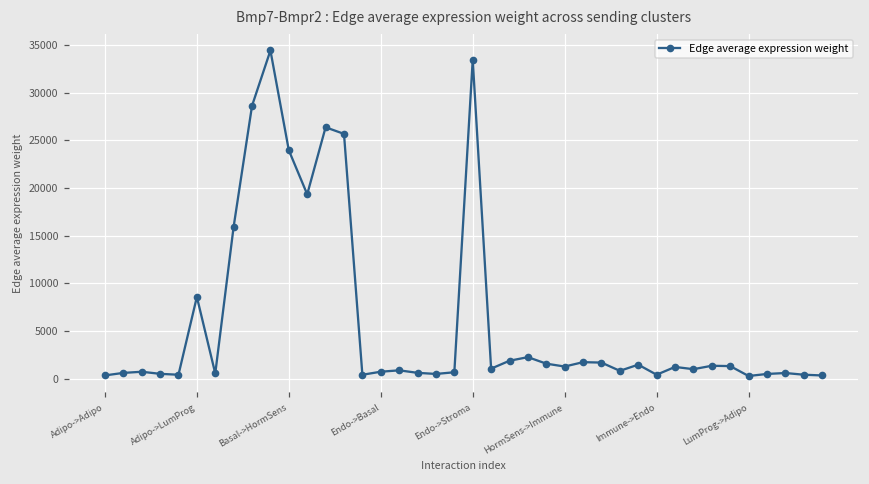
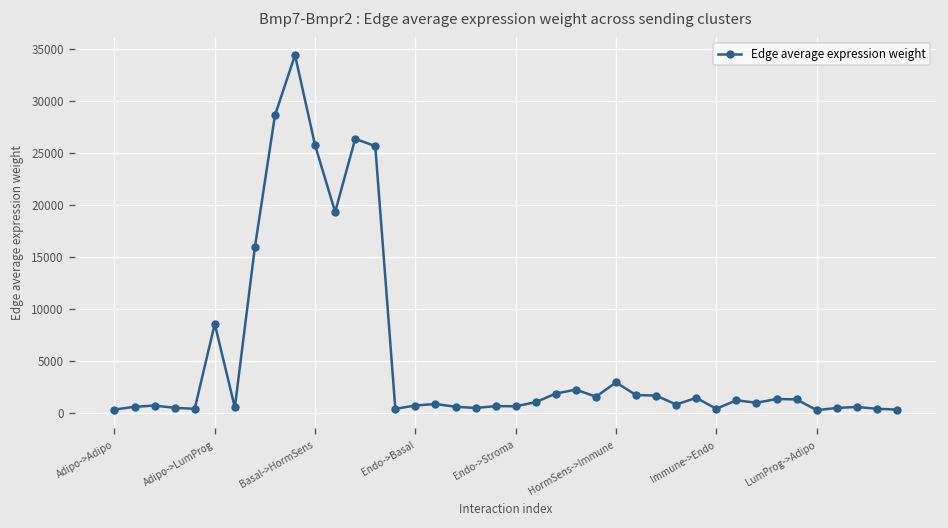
  {
    "Adipo->Adipo": 0,
    "Adipo->LumProg": 9000,
-   "Basal->HormSens": 24000,
+   "Basal->HormSens": 26000,
    "Endo->Basal": 1000,
-   "Endo->Stroma": 33000,
-   "HormSens->Immune": 1000,
+   "Endo->Stroma": 1000,
+   "HormSens->Immune": 3000,
    "Immune->Endo": 0,
    "LumProg->Adipo": 0
  }
